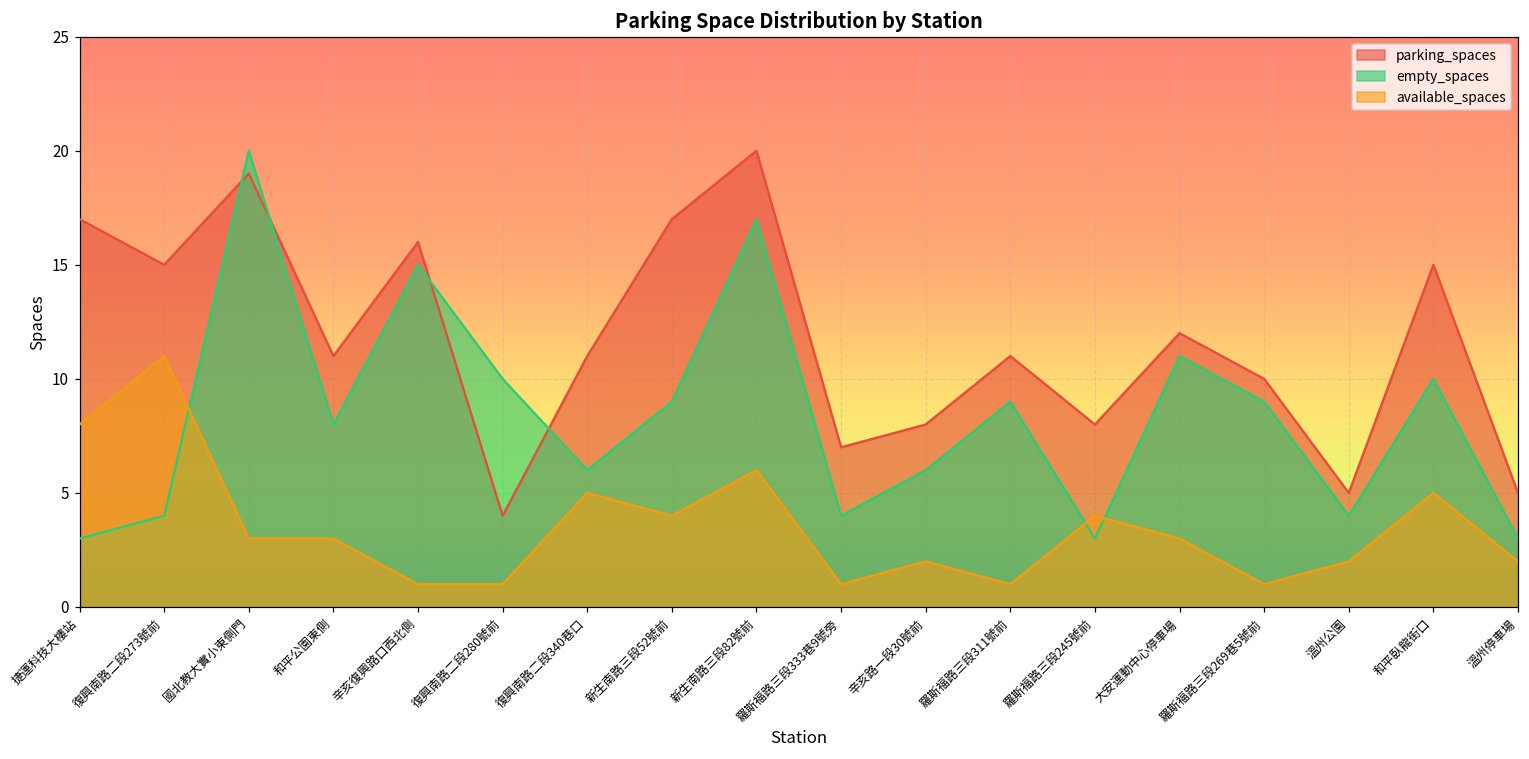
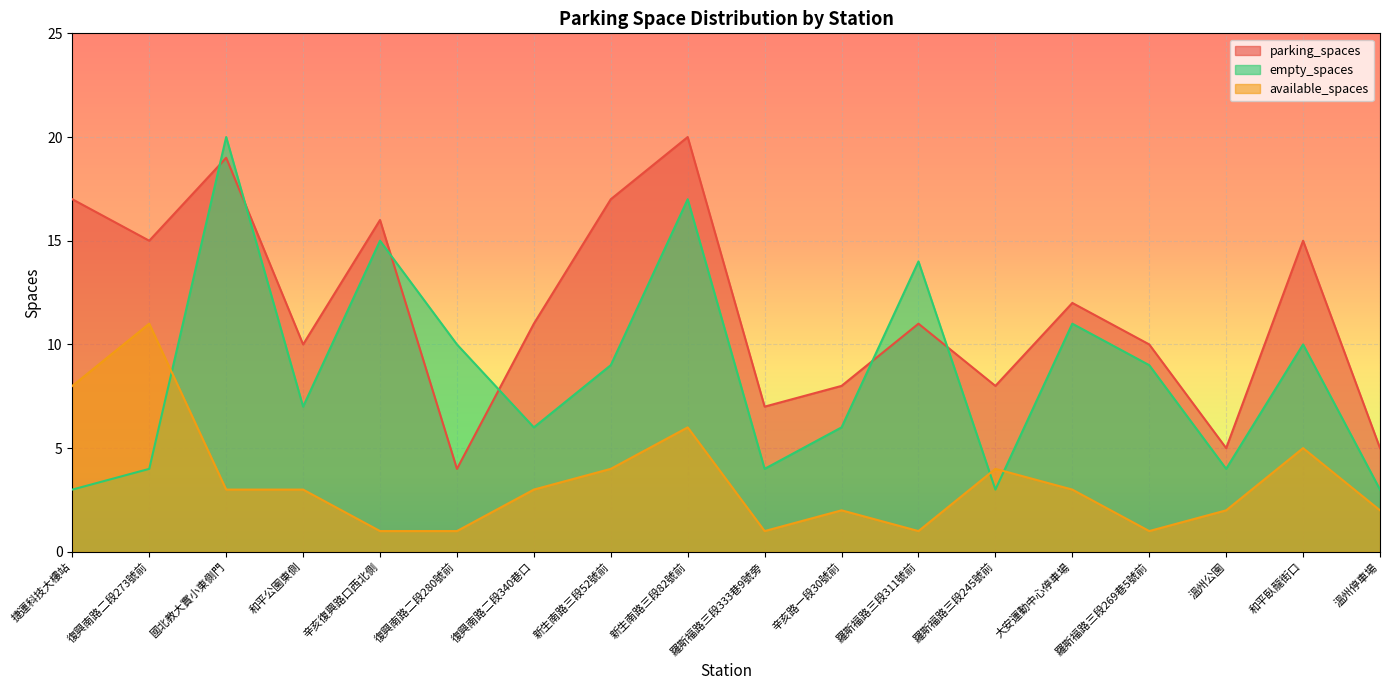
  {
    "parking_spaces": {
      "捷運科技大樓站": 17,
      "復興南路二段273號前": 15,
      "國北教大實小東側門": 19,
-     "和平公園東側": 11,
+     "和平公園東側": 10,
      "辛亥復興路口西北側": 16,
      "復興南路二段280號前": 4,
      "復興南路二段340巷口": 11,
      "新生南路三段52號前": 17,
      "新生南路三段82號前": 20,
      "羅斯福路三段333巷9號旁": 7,
      "辛亥路一段30號前": 8,
      "羅斯福路三段311號前": 11,
      "羅斯福路三段245號前": 8,
      "大安運動中心停車場": 12,
      "羅斯福路三段269巷5號前": 10,
      "溫州公園": 5,
      "和平臥龍街口": 15,
      "溫州停車場": 5
    },
    "empty_spaces": {
      "捷運科技大樓站": 3,
      "復興南路二段273號前": 4,
      "國北教大實小東側門": 20,
-     "和平公園東側": 8,
+     "和平公園東側": 7,
      "辛亥復興路口西北側": 15,
      "復興南路二段280號前": 10,
      "復興南路二段340巷口": 6,
      "新生南路三段52號前": 9,
      "新生南路三段82號前": 17,
      "羅斯福路三段333巷9號旁": 4,
      "辛亥路一段30號前": 6,
-     "羅斯福路三段311號前": 9,
+     "羅斯福路三段311號前": 14,
      "羅斯福路三段245號前": 3,
      "大安運動中心停車場": 11,
      "羅斯福路三段269巷5號前": 9,
      "溫州公園": 4,
      "和平臥龍街口": 10,
      "溫州停車場": 3
    },
    "available_spaces": {
      "捷運科技大樓站": 8,
      "復興南路二段273號前": 11,
      "國北教大實小東側門": 3,
      "和平公園東側": 3,
      "辛亥復興路口西北側": 1,
      "復興南路二段280號前": 1,
-     "復興南路二段340巷口": 5,
+     "復興南路二段340巷口": 3,
      "新生南路三段52號前": 4,
      "新生南路三段82號前": 6,
      "羅斯福路三段333巷9號旁": 1,
      "辛亥路一段30號前": 2,
      "羅斯福路三段311號前": 1,
      "羅斯福路三段245號前": 4,
      "大安運動中心停車場": 3,
      "羅斯福路三段269巷5號前": 1,
      "溫州公園": 2,
      "和平臥龍街口": 5,
      "溫州停車場": 2
    }
  }
